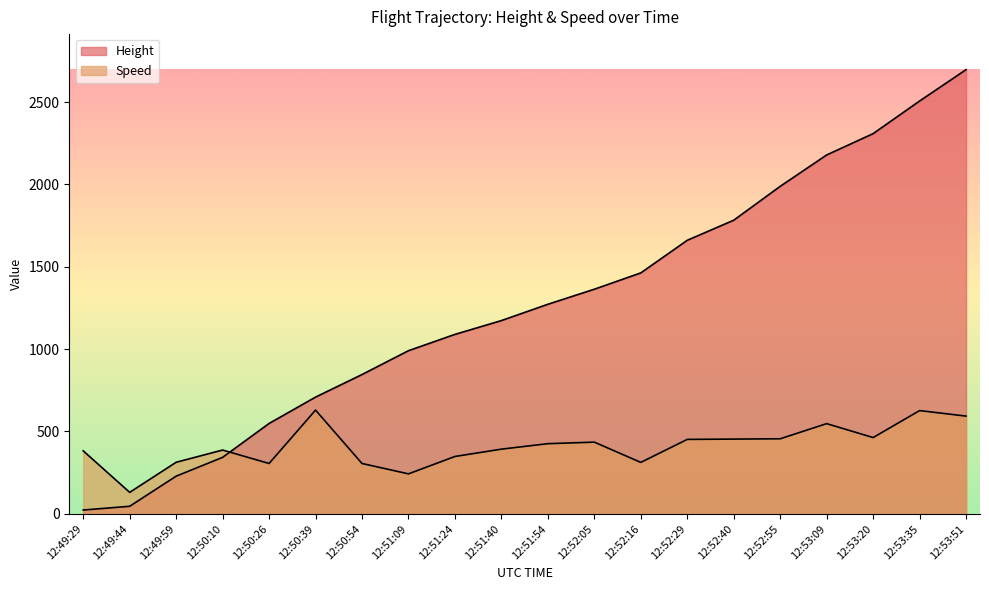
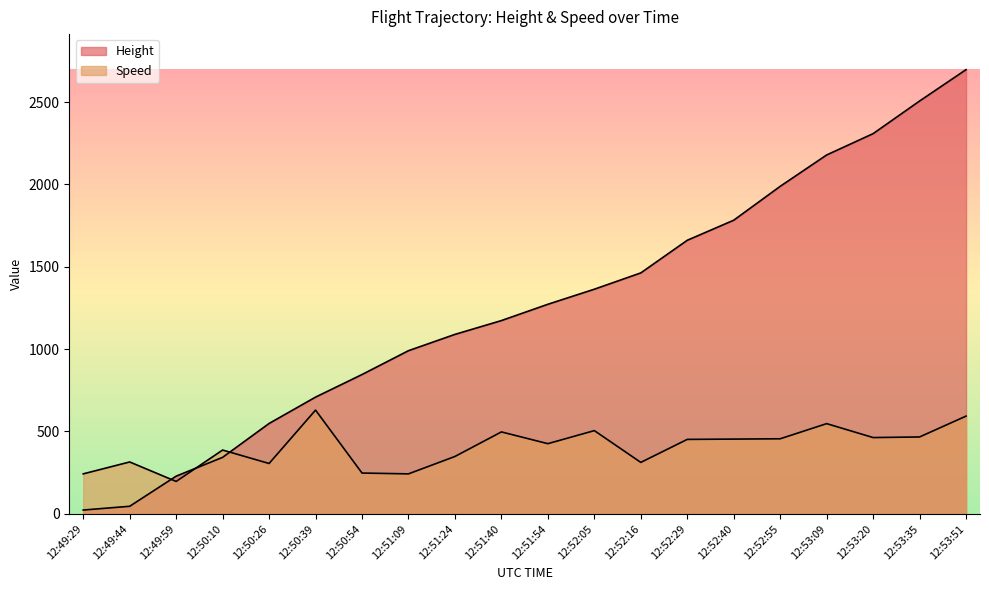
  {
    "Height": {
      "12:49:29": 20,
      "12:49:44": 50,
      "12:49:59": 230,
      "12:50:10": 340,
      "12:50:26": 550,
      "12:50:39": 710,
      "12:50:54": 850,
      "12:51:09": 990,
      "12:51:24": 1090,
      "12:51:40": 1170,
      "12:51:54": 1270,
      "12:52:05": 1360,
      "12:52:16": 1460,
      "12:52:29": 1660,
      "12:52:40": 1780,
      "12:52:55": 1990,
      "12:53:09": 2180,
      "12:53:20": 2310,
      "12:53:35": 2510,
      "12:53:51": 2700
    },
    "Speed": {
-     "12:49:29": 380,
-     "12:49:44": 130,
-     "12:49:59": 310,
+     "12:49:29": 240,
+     "12:49:44": 310,
+     "12:49:59": 200,
      "12:50:10": 390,
      "12:50:26": 310,
      "12:50:39": 630,
-     "12:50:54": 310,
+     "12:50:54": 250,
      "12:51:09": 240,
      "12:51:24": 350,
-     "12:51:40": 390,
+     "12:51:40": 500,
      "12:51:54": 430,
-     "12:52:05": 440,
+     "12:52:05": 510,
      "12:52:16": 310,
      "12:52:29": 450,
      "12:52:40": 450,
      "12:52:55": 460,
      "12:53:09": 550,
      "12:53:20": 460,
-     "12:53:35": 630,
+     "12:53:35": 470,
      "12:53:51": 590
    }
  }
